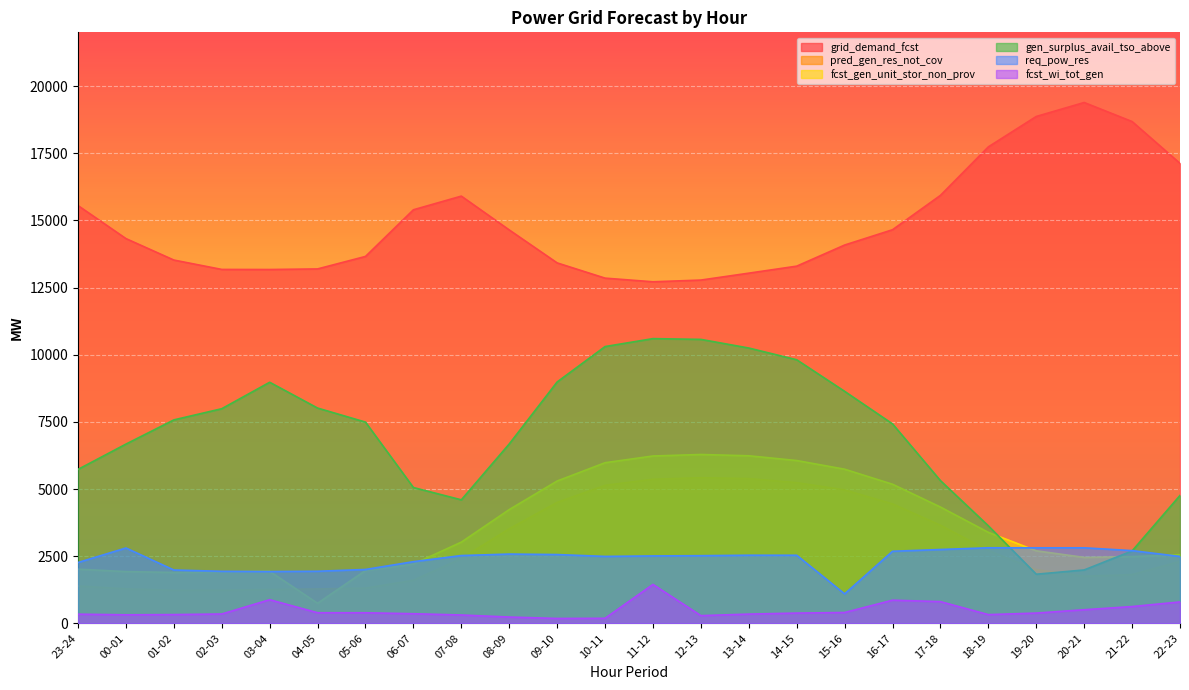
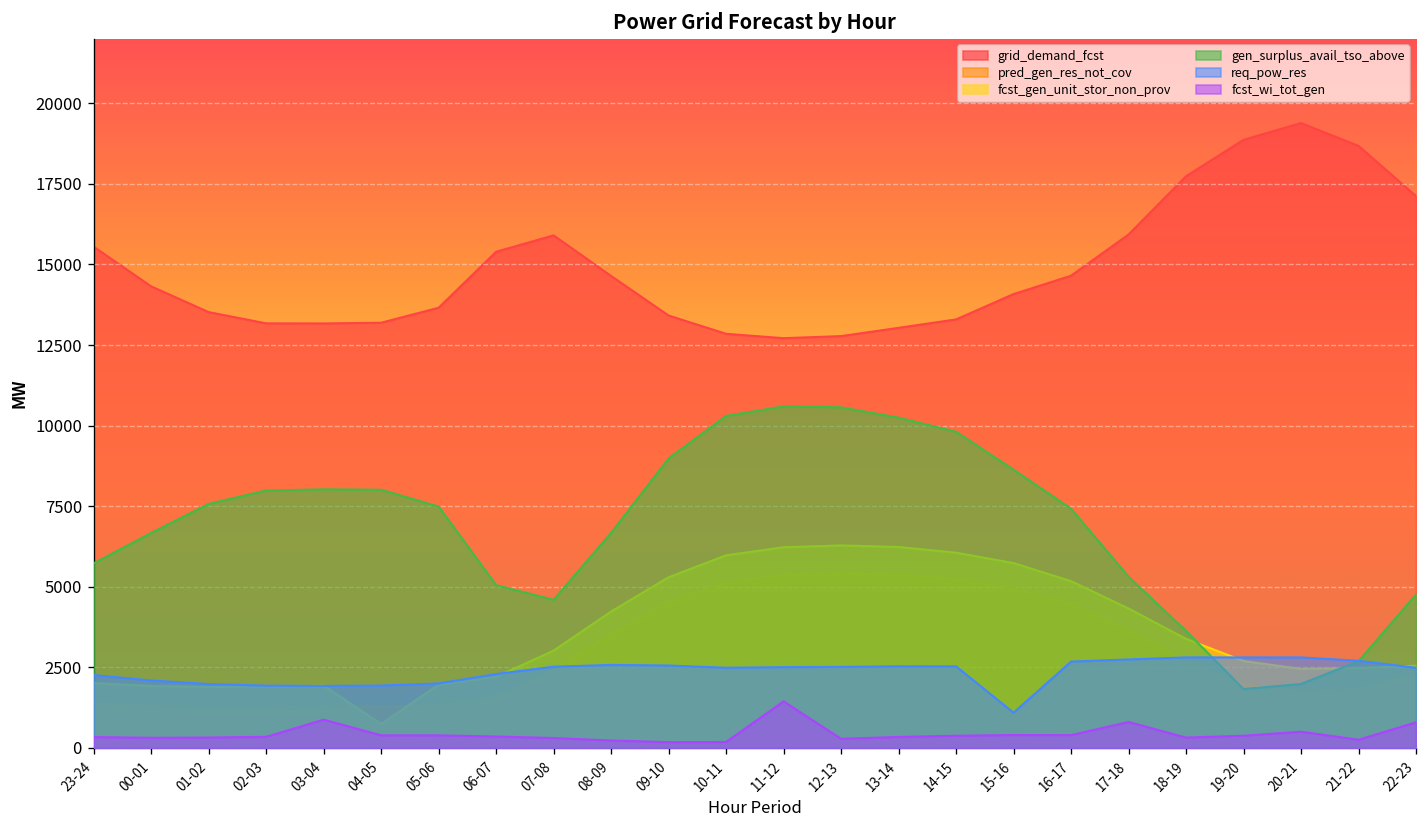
  {
    "grid_demand_fcst": {
      "23-24": 15600,
      "00-01": 14300,
      "01-02": 13500,
      "02-03": 13200,
      "03-04": 13200,
      "04-05": 13200,
      "05-06": 13700,
      "06-07": 15400,
      "07-08": 15900,
      "08-09": 14600,
      "09-10": 13400,
      "10-11": 12900,
      "11-12": 12700,
      "12-13": 12800,
      "13-14": 13000,
      "14-15": 13300,
      "15-16": 14100,
      "16-17": 14700,
      "17-18": 15900,
      "18-19": 17700,
      "19-20": 18900,
      "20-21": 19400,
      "21-22": 18700,
      "22-23": 17100
    },
    "pred_gen_res_not_cov": {
      "23-24": 1400,
      "00-01": 1300,
      "01-02": 1200,
      "02-03": 1200,
      "03-04": 1300,
      "04-05": 1300,
      "05-06": 1300,
      "06-07": 1600,
      "07-08": 2400,
      "08-09": 3500,
      "09-10": 4500,
      "10-11": 5100,
      "11-12": 5400,
      "12-13": 5400,
      "13-14": 5400,
      "14-15": 5200,
      "15-16": 5000,
      "16-17": 4400,
      "17-18": 3700,
      "18-19": 2700,
      "19-20": 2000,
      "20-21": 1800,
      "21-22": 1800,
      "22-23": 2300
    },
    "fcst_gen_unit_stor_non_prov": {
      "23-24": 2000,
      "00-01": 1900,
      "04-05": 700,
      "07-08": 3000,
      "08-09": 4200,
      "09-10": 5300,
      "10-11": 6000,
      "11-12": 6200,
      "12-13": 6300,
      "13-14": 6200,
      "14-15": 6100,
      "15-16": 5700,
      "16-17": 5200,
      "17-18": 4300,
      "18-19": 3400,
      "19-20": 2700,
      "20-21": 2500,
      "21-22": 2500
    },
    "gen_surplus_avail_tso_above": {
      "23-24": 5700,
      "00-01": 6700,
      "01-02": 7600,
      "02-03": 8000,
-     "03-04": 9000,
+     "03-04": 8000,
      "04-05": 8000,
      "05-06": 7500,
      "06-07": 5100,
      "07-08": 4600,
      "08-09": 6700,
      "09-10": 9000,
      "10-11": 10300,
      "11-12": 10600,
      "12-13": 10600,
      "13-14": 10200,
      "14-15": 9800,
      "15-16": 8600,
      "16-17": 7400,
      "17-18": 5300,
      "18-19": 3600,
      "19-20": 1800,
      "20-21": 2000,
      "22-23": 4800
    },
    "req_pow_res": {
      "23-24": 2300,
-     "00-01": 2800,
+     "00-01": 2100,
      "04-05": 1900,
      "07-08": 2500,
      "08-09": 2600,
      "09-10": 2600,
      "10-11": 2500,
      "11-12": 2500,
      "12-13": 2500,
      "13-14": 2500,
      "14-15": 2500,
      "15-16": 1100,
      "16-17": 2700,
      "17-18": 2700,
      "18-19": 2800,
      "19-20": 2800,
      "20-21": 2800
    },
    "fcst_wi_tot_gen": {
      "23-24": 300,
      "00-01": 300,
      "01-02": 300,
      "02-03": 300,
      "03-04": 900,
      "04-05": 400,
      "05-06": 400,
      "06-07": 400,
      "07-08": 300,
      "08-09": 200,
      "09-10": 200,
      "10-11": 200,
      "11-12": 1400,
      "12-13": 300,
      "13-14": 300,
      "14-15": 400,
      "15-16": 400,
-     "16-17": 900,
+     "16-17": 400,
      "17-18": 800,
      "18-19": 300,
      "19-20": 400,
      "20-21": 500,
-     "21-22": 600,
+     "21-22": 300,
      "22-23": 800
    }
  }
